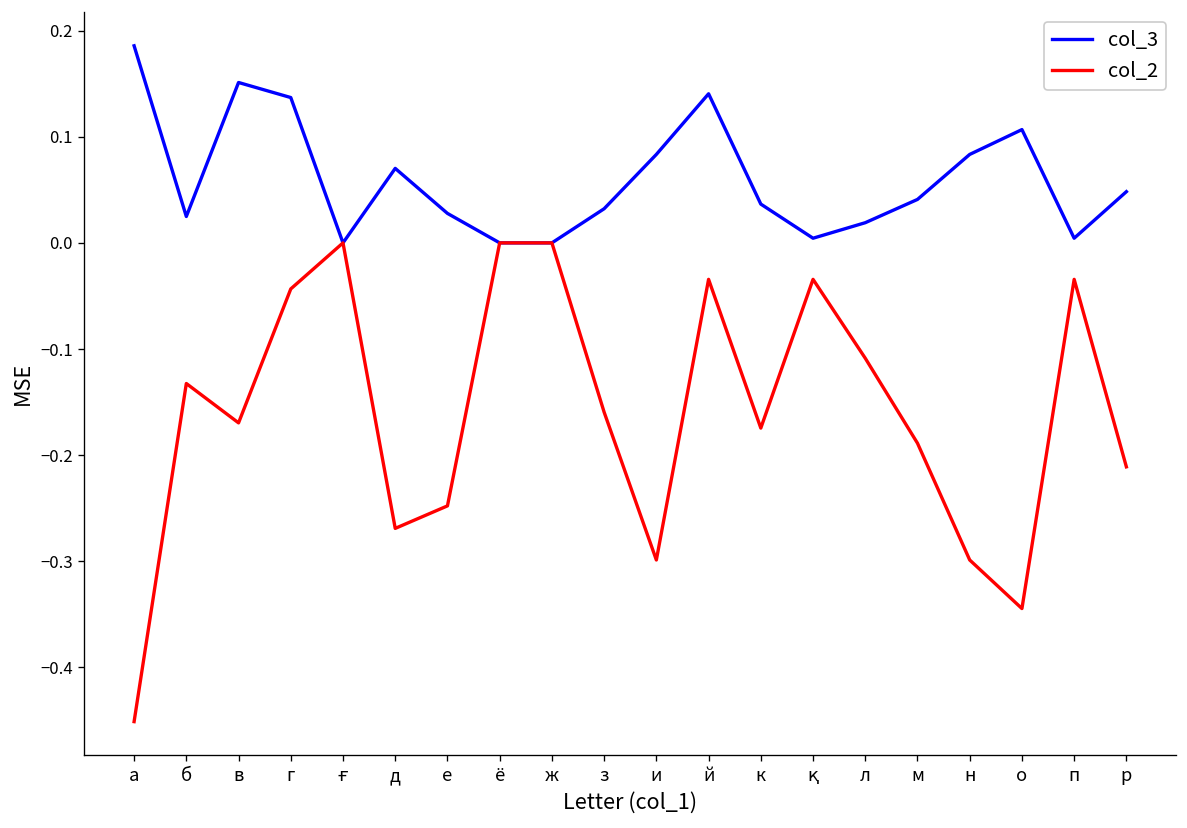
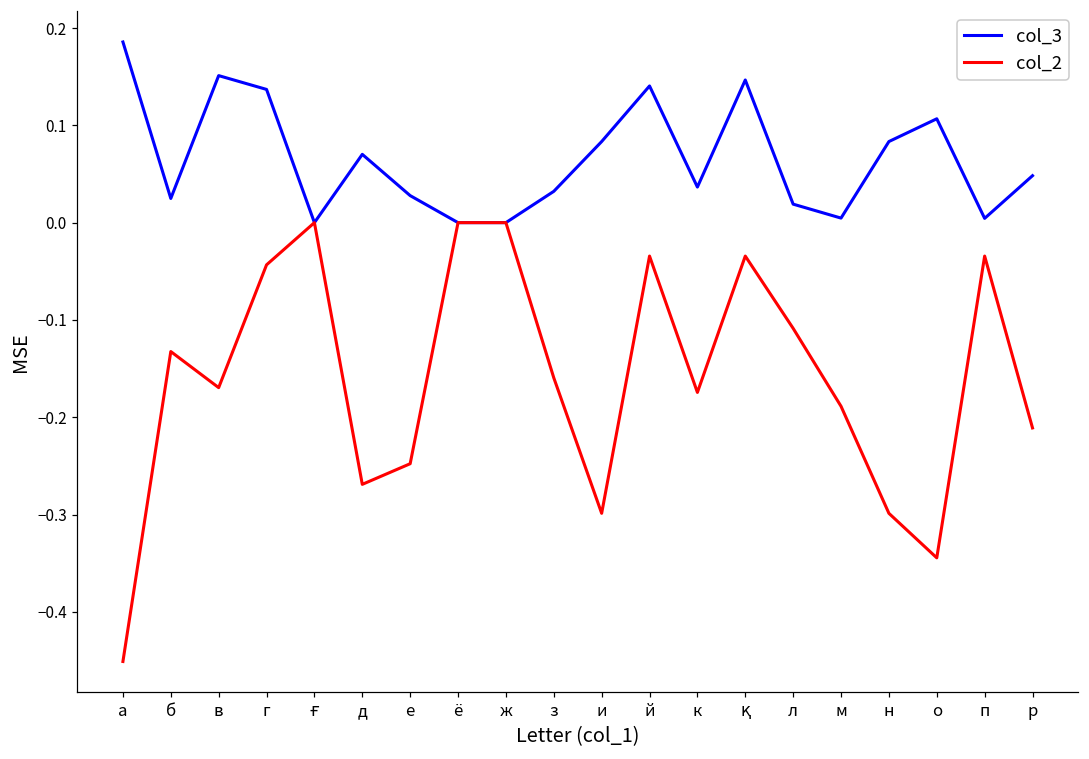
  {
    "col_3": {
      "а": 0.19,
      "б": 0.02,
      "в": 0.15,
      "г": 0.14,
      "д": 0.07,
      "е": 0.03,
      "з": 0.03,
      "и": 0.08,
      "й": 0.14,
      "к": 0.04,
-     "қ": 0.00,
+     "қ": 0.15,
      "л": 0.02,
-     "м": 0.04,
+     "м": 0.00,
      "н": 0.08,
      "о": 0.11,
      "п": 0.00,
      "р": 0.05
    },
    "col_2": {
      "а": -0.45,
      "б": -0.13,
      "в": -0.17,
      "г": -0.04,
      "д": -0.27,
      "е": -0.25,
      "з": -0.16,
      "и": -0.30,
      "й": -0.03,
      "к": -0.17,
      "қ": -0.03,
      "л": -0.11,
      "м": -0.19,
      "н": -0.30,
      "о": -0.34,
      "п": -0.03,
      "р": -0.21
    }
  }
